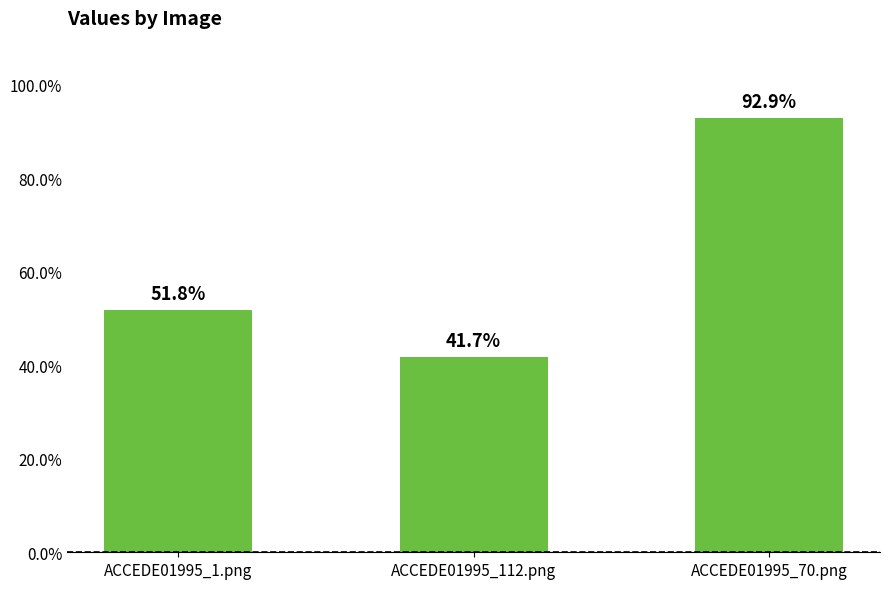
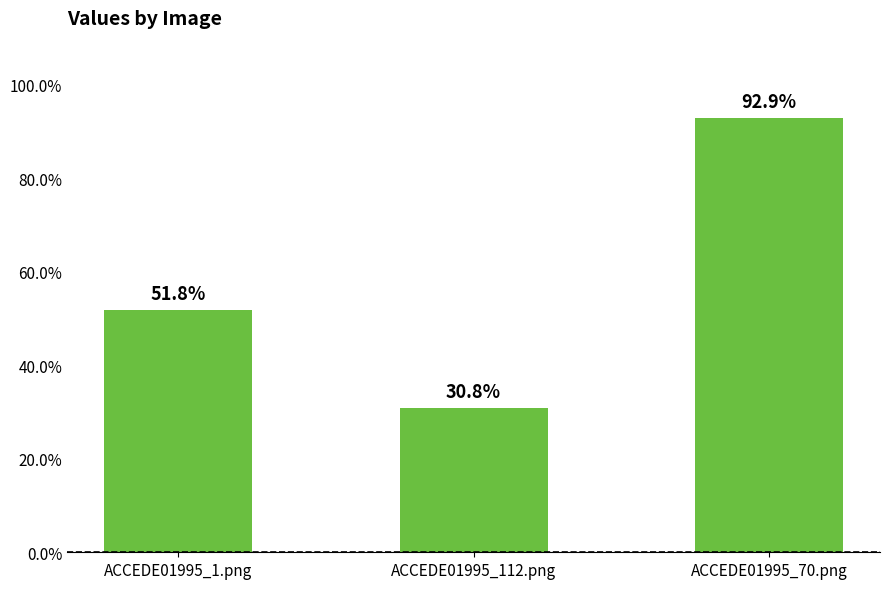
  {
    "ACCEDE01995_1.png": "51.8%",
-   "ACCEDE01995_112.png": "41.7%",
+   "ACCEDE01995_112.png": "30.8%",
    "ACCEDE01995_70.png": "92.9%"
  }
